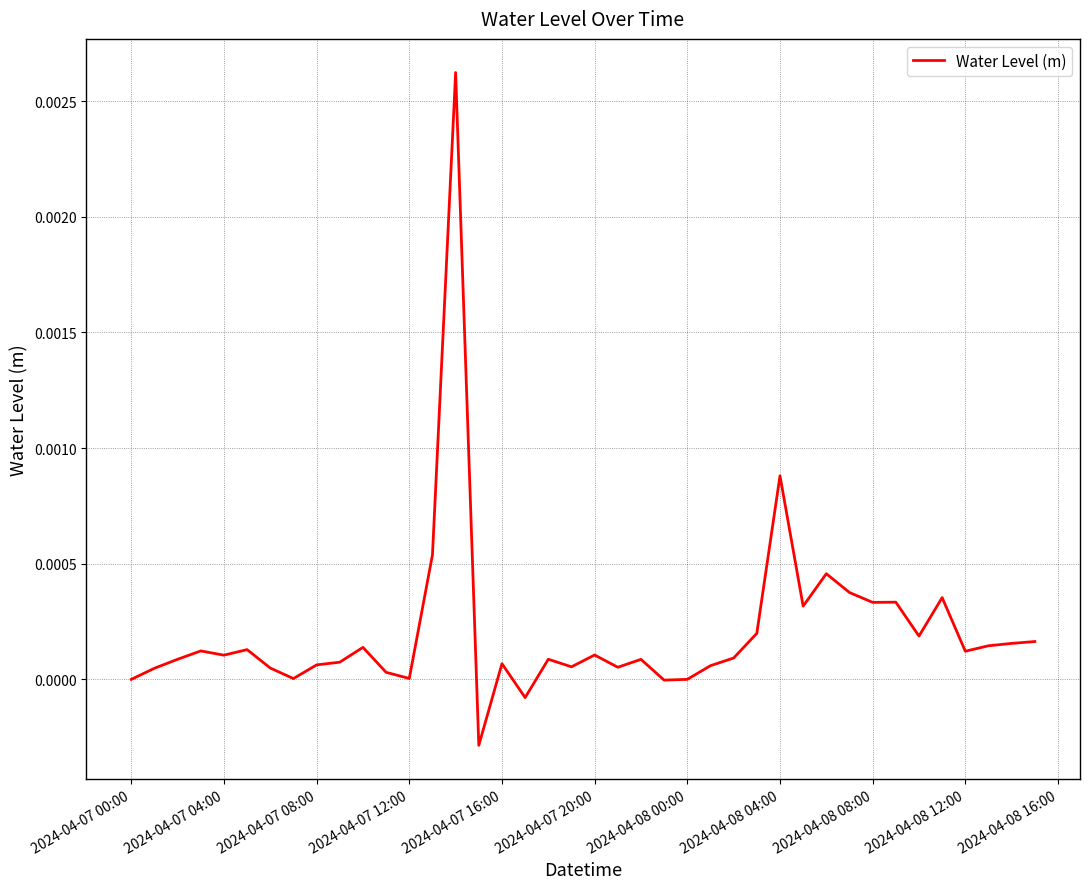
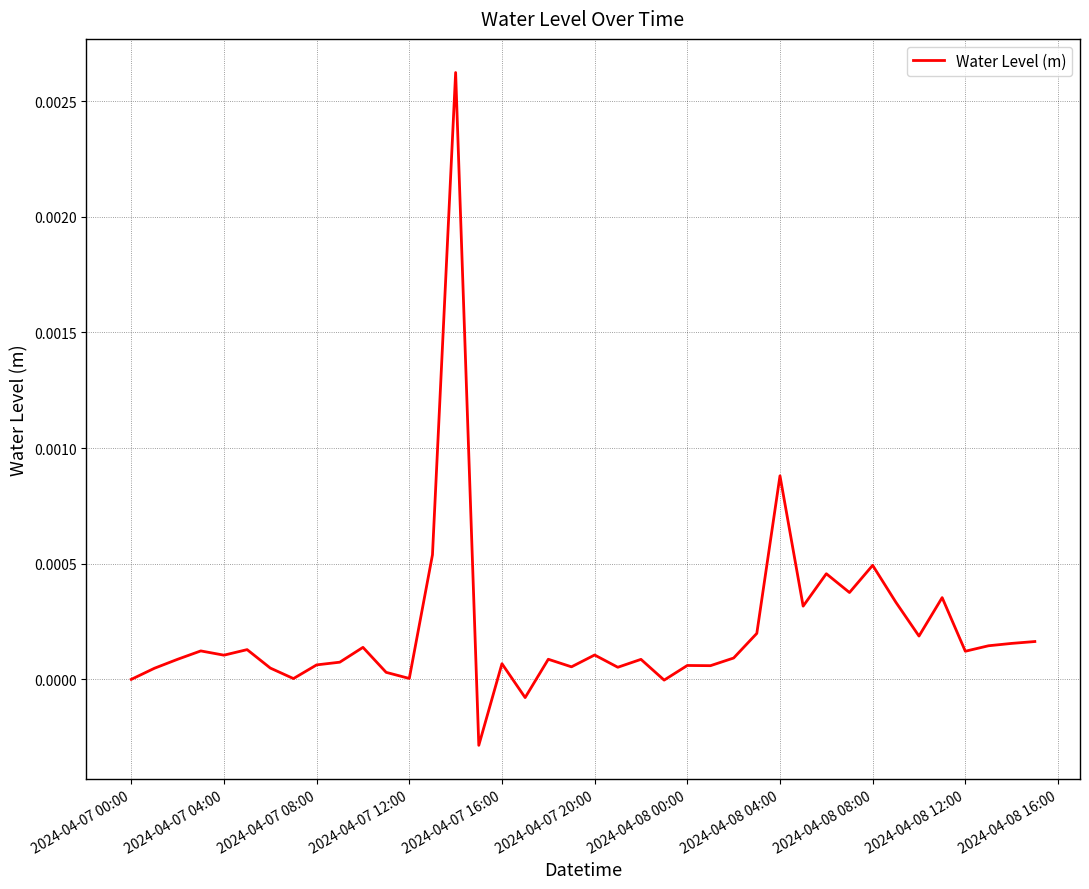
  {
    "2024-04-07 00:00": 0.00000,
    "2024-04-07 04:00": 0.00010,
    "2024-04-07 08:00": 0.00006,
    "2024-04-07 12:00": 0.00000,
    "2024-04-07 16:00": 0.00007,
    "2024-04-07 20:00": 0.00011,
-   "2024-04-08 00:00": 0.0000,
+   "2024-04-08 00:00": 0.0001,
    "2024-04-08 04:00": 0.00088,
-   "2024-04-08 08:00": 0.00033,
+   "2024-04-08 08:00": 0.00049,
    "2024-04-08 12:00": 0.00012
  }
